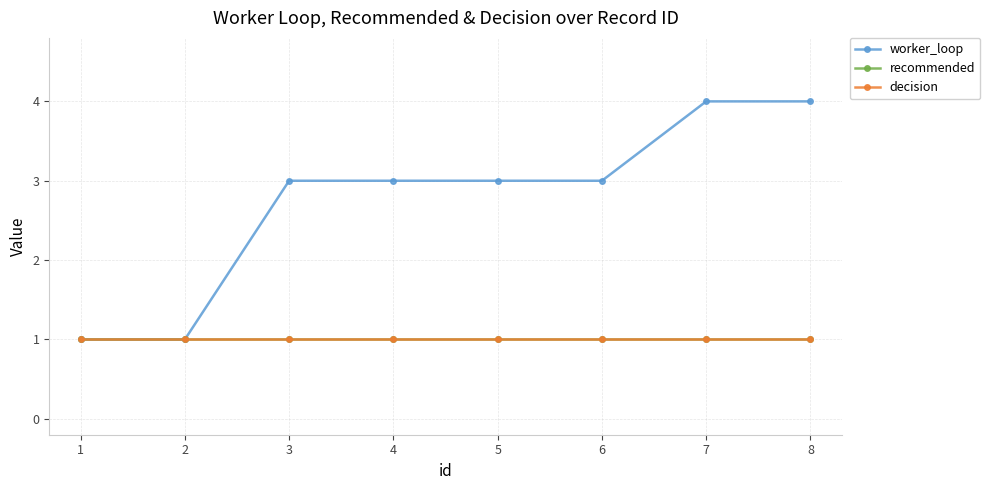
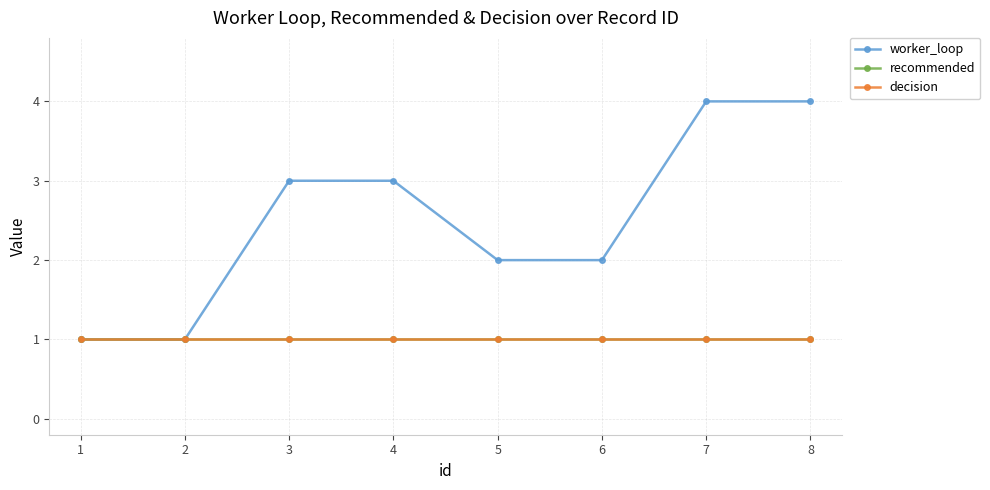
  {
    "worker_loop": {
      "3": 3,
      "4": 3,
-     "5": 3,
-     "6": 3,
+     "5": 2,
+     "6": 2,
      "7": 4,
      "8": 4
    },
    "decision": {
      "3": 1,
      "4": 1,
      "5": 1,
      "6": 1,
      "7": 1,
      "8": 1
    }
  }
